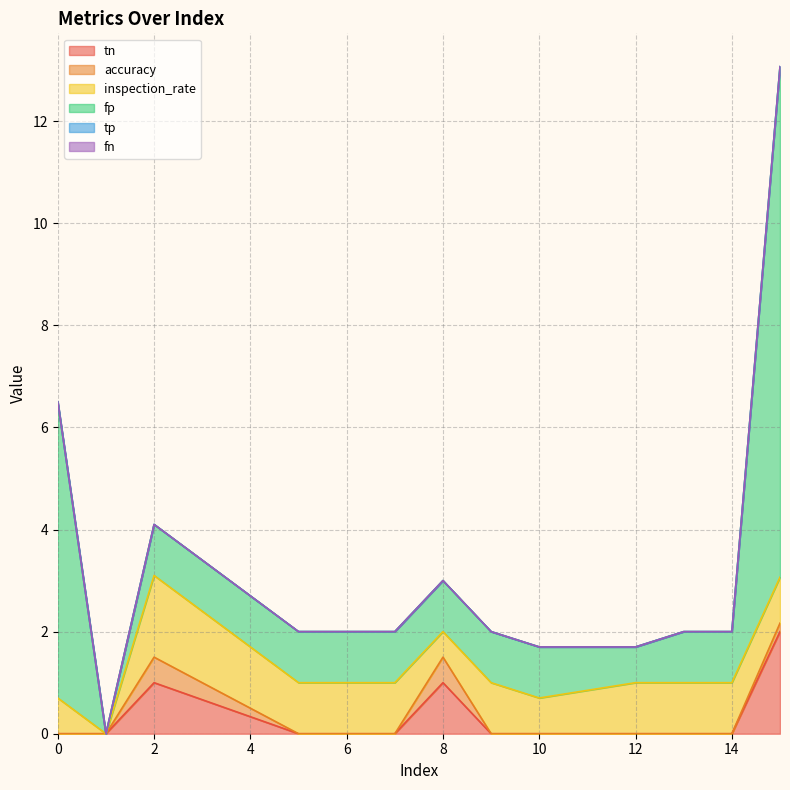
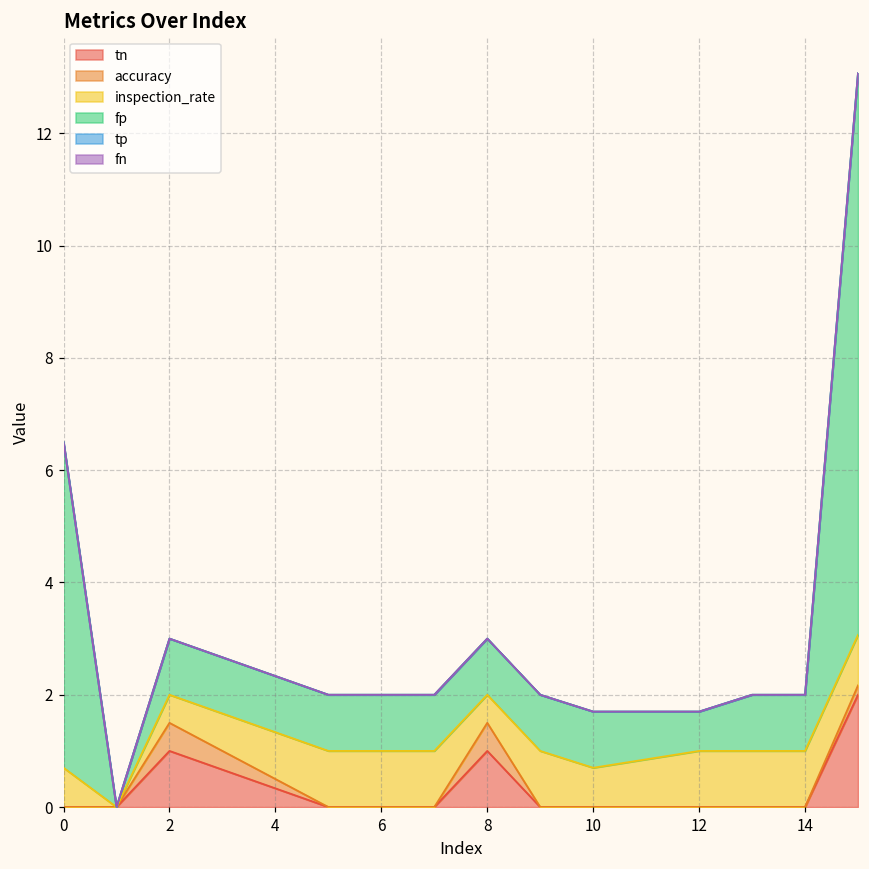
  {
    "inspection_rate": {
      "0": 0.7,
-     "2": 1.6,
+     "2": 0.5,
      "6": 1.0,
      "8": 0.5,
      "10": 0.7,
      "12": 1.0,
      "14": 1.0
    }
  }
